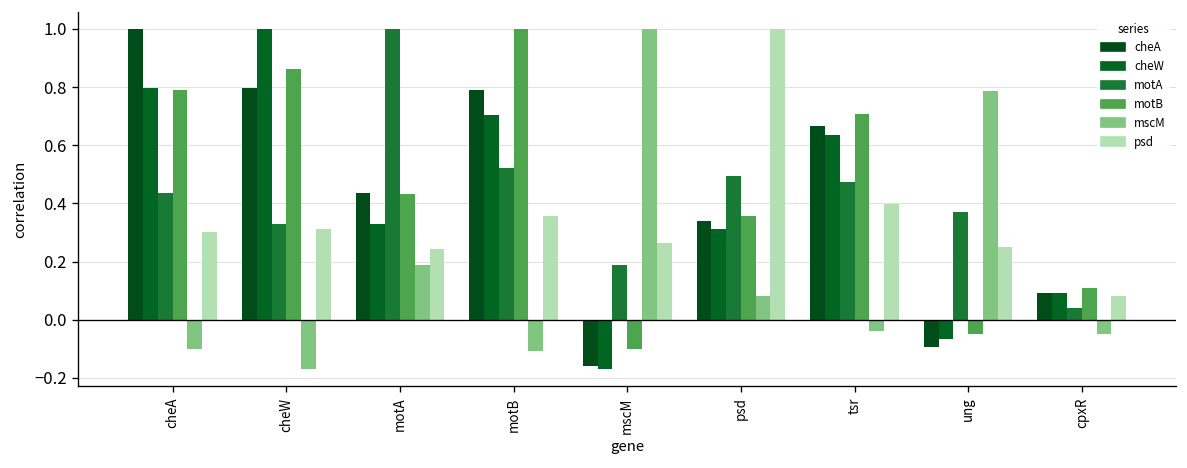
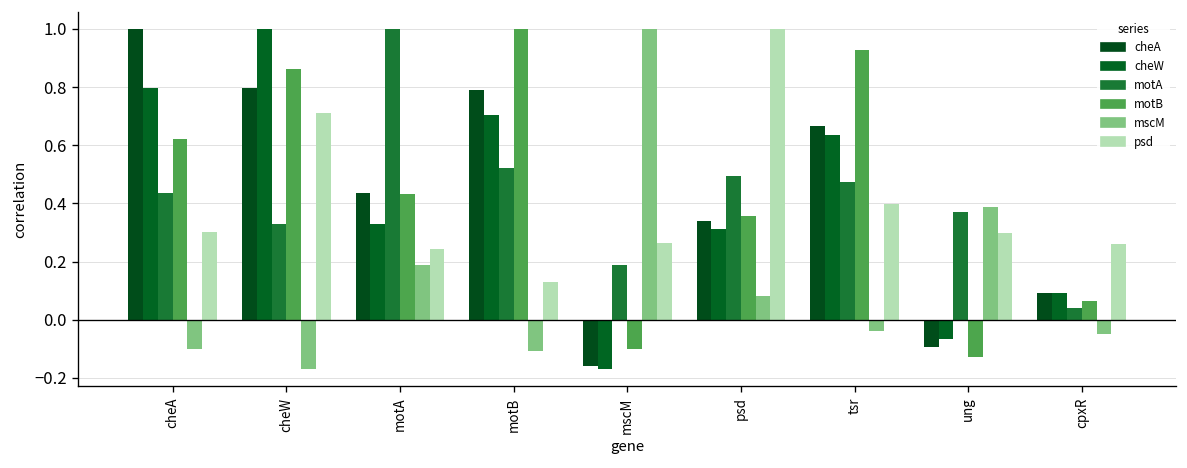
  {
    "motB": {
-     "cheA": 0.79,
+     "cheA": 0.62,
      "cheW": 0.86,
      "motA": 0.43,
      "motB": 1.00,
      "mscM": -0.10,
      "psd": 0.36,
-     "tsr": 0.71,
-     "ung": -0.05,
-     "cpxR": 0.11
+     "tsr": 0.93,
+     "ung": -0.13,
+     "cpxR": 0.06
    },
    "mscM": {
      "cheA": -0.10,
      "cheW": -0.17,
      "motA": 0.19,
      "motB": -0.11,
      "mscM": 1.00,
      "psd": 0.08,
      "tsr": -0.04,
-     "ung": 0.79,
+     "ung": 0.39,
      "cpxR": -0.05
    },
    "psd": {
      "cheA": 0.30,
-     "cheW": 0.31,
+     "cheW": 0.71,
      "motA": 0.24,
-     "motB": 0.36,
+     "motB": 0.13,
      "mscM": 0.26,
      "psd": 1.00,
      "tsr": 0.40,
-     "ung": 0.25,
-     "cpxR": 0.08
+     "ung": 0.30,
+     "cpxR": 0.26
    }
  }
